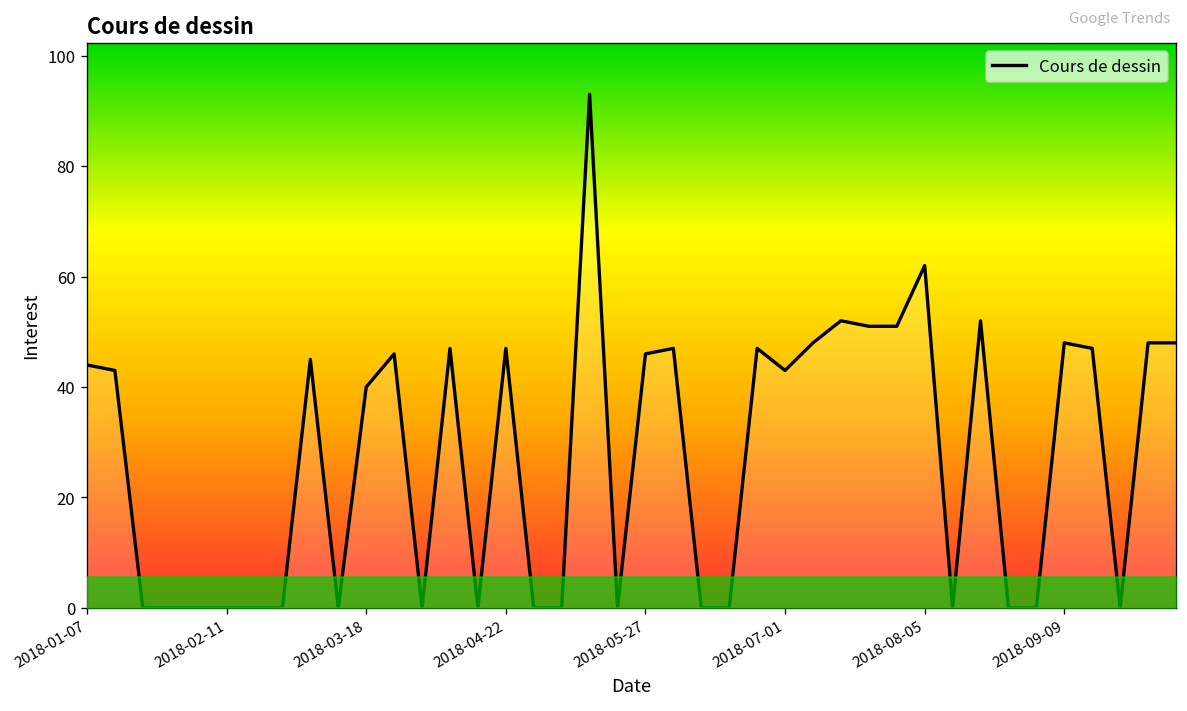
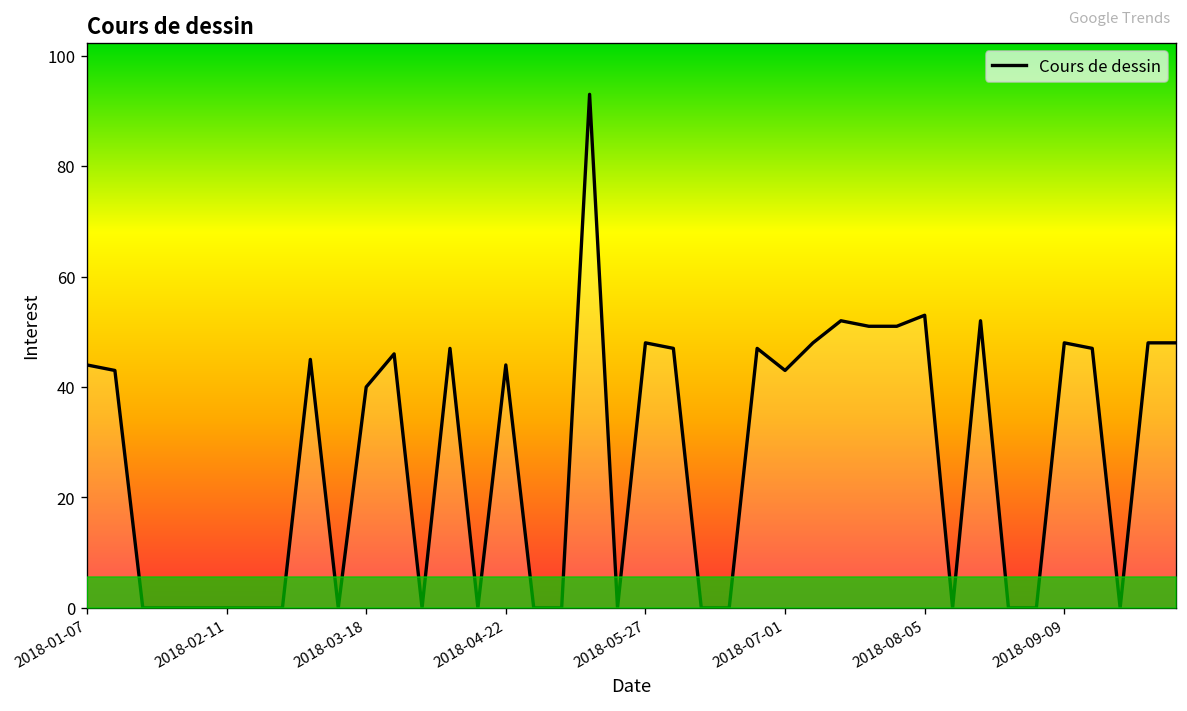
  {
    "Cours de dessin": {
      "2018-01-07": 44,
      "2018-02-11": 0,
      "2018-03-18": 40,
-     "2018-04-22": 47,
-     "2018-05-27": 46,
+     "2018-04-22": 44,
+     "2018-05-27": 48,
      "2018-07-01": 43,
-     "2018-08-05": 62,
+     "2018-08-05": 53,
      "2018-09-09": 48
    }
  }
